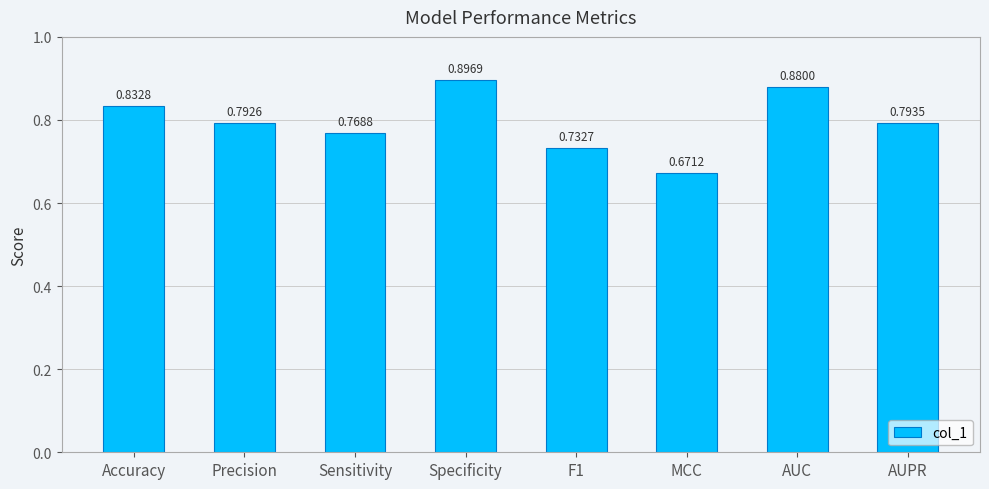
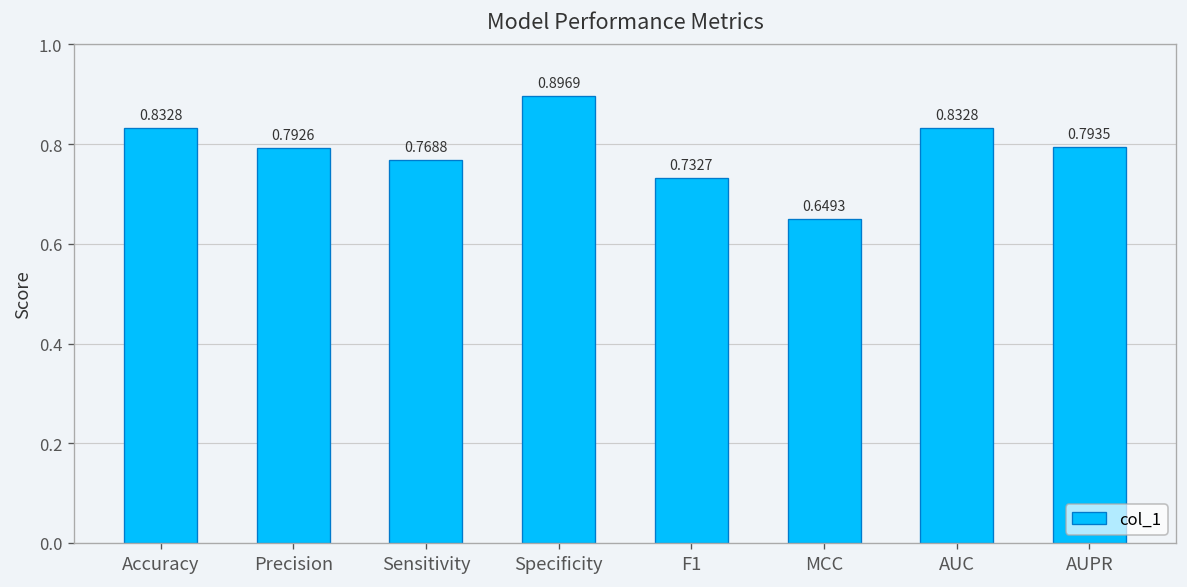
  {
    "Accuracy": 0.8328,
    "Precision": 0.7926,
    "Sensitivity": 0.7688,
    "Specificity": 0.8969,
    "F1": 0.7327,
-   "MCC": 0.6712,
-   "AUC": 0.8800,
+   "MCC": 0.6493,
+   "AUC": 0.8328,
    "AUPR": 0.7935
  }
